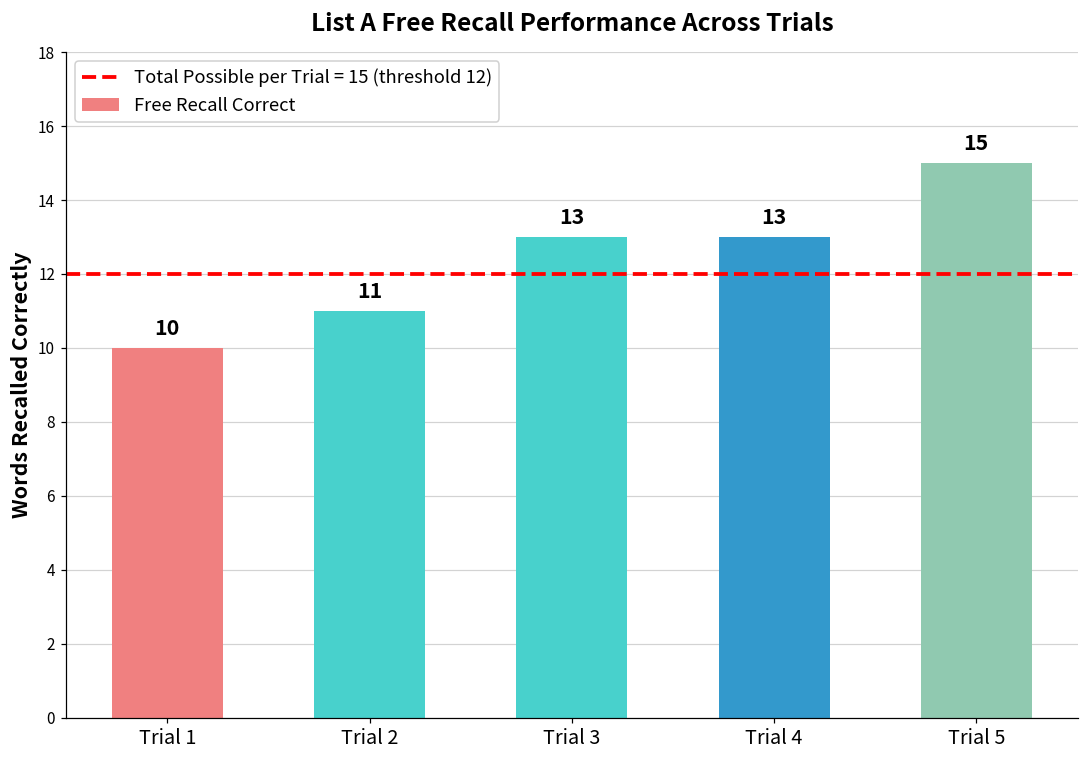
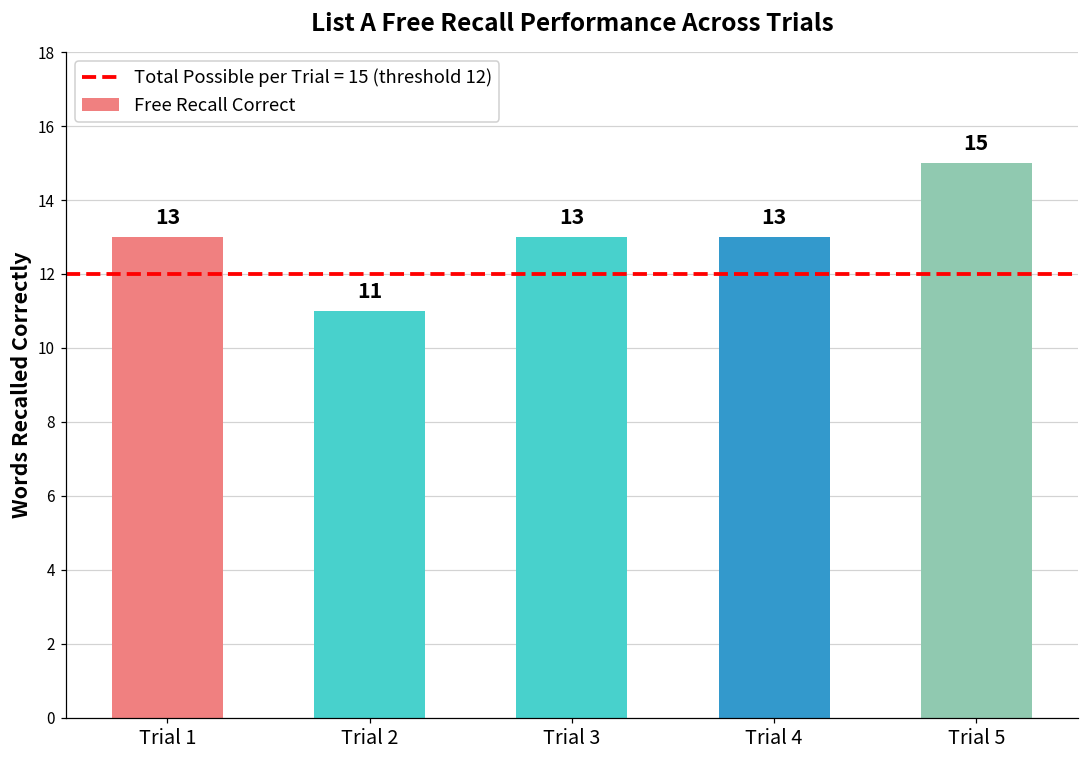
  {
-   "Trial 1": 10,
+   "Trial 1": 13,
    "Trial 2": 11,
    "Trial 3": 13,
    "Trial 4": 13,
    "Trial 5": 15
  }
